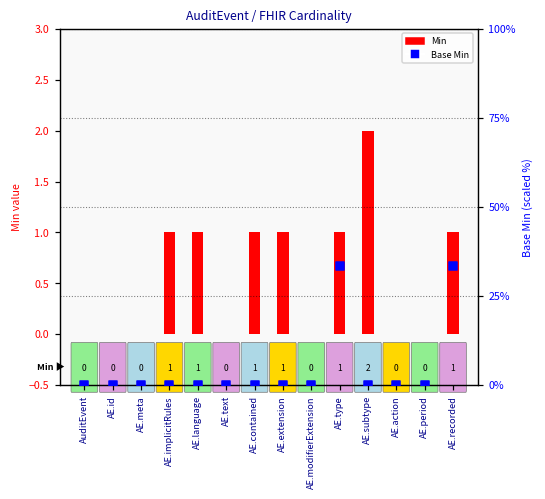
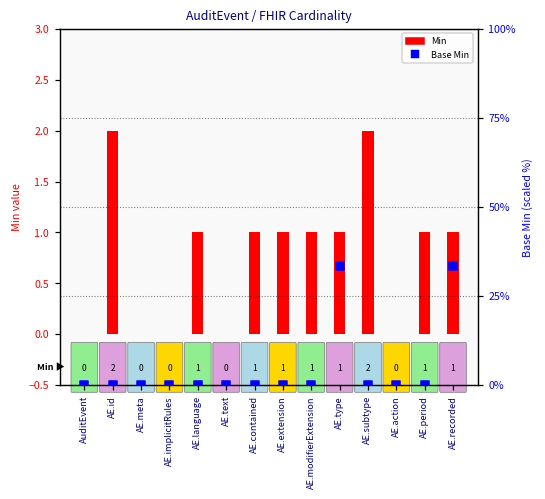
  {
    "Min": {
-     "AE.id": 0,
-     "AE.implicitRules": 1,
-     "AE.modifierExtension": 0,
-     "AE.period": 0
+     "AE.id": 2,
+     "AE.implicitRules": 0,
+     "AE.modifierExtension": 1,
+     "AE.period": 1
    }
  }
